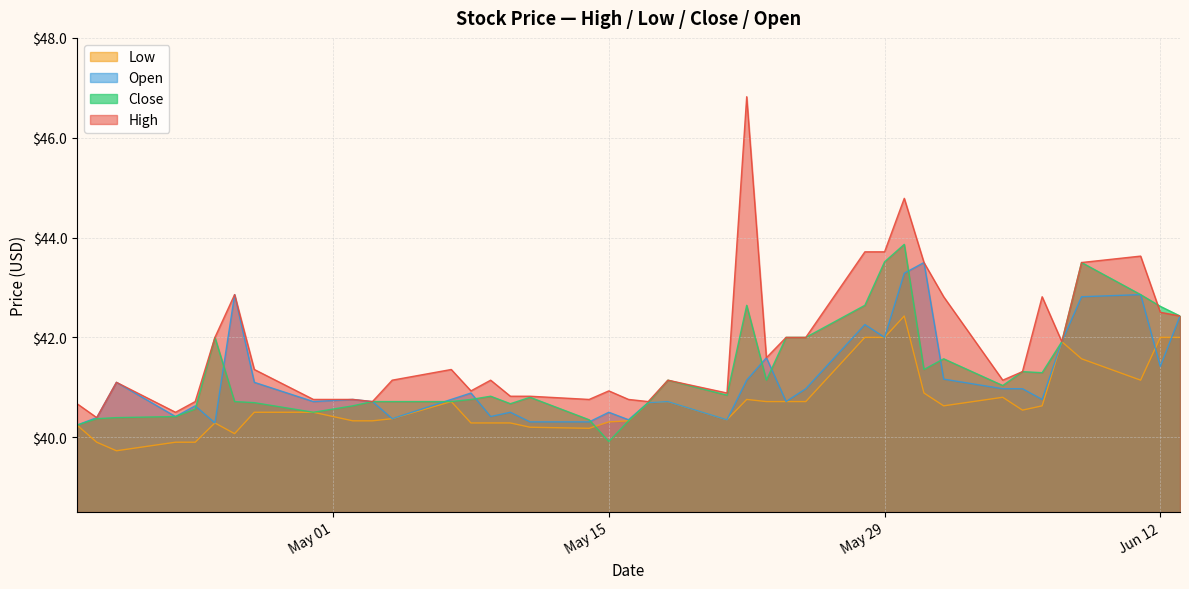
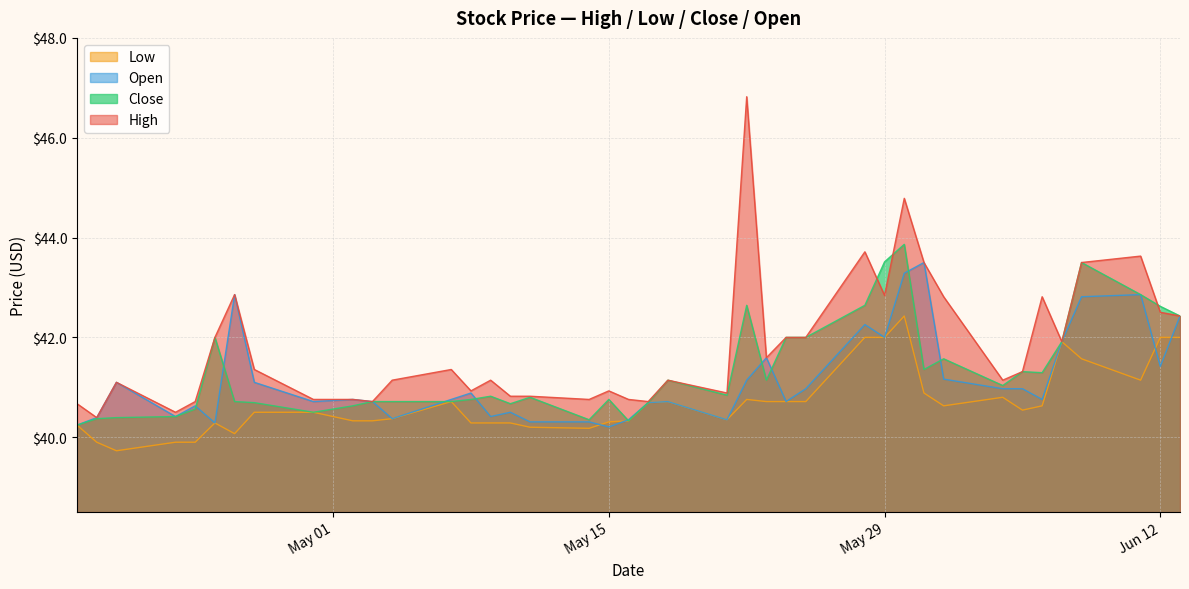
  {
    "Low": {
      "May 15": "$40.3",
      "Jun 12": "$42.0"
    },
    "Open": {
-     "May 15": "$40.5",
+     "May 15": "$40.2",
      "Jun 12": "$41.4"
    },
    "Close": {
-     "May 15": "$39.9",
+     "May 15": "$40.8",
      "May 29": "$43.5",
      "Jun 12": "$42.6"
    },
    "High": {
      "May 15": "$40.9",
-     "May 29": "$43.7",
+     "May 29": "$42.8",
      "Jun 12": "$42.5"
    }
  }
